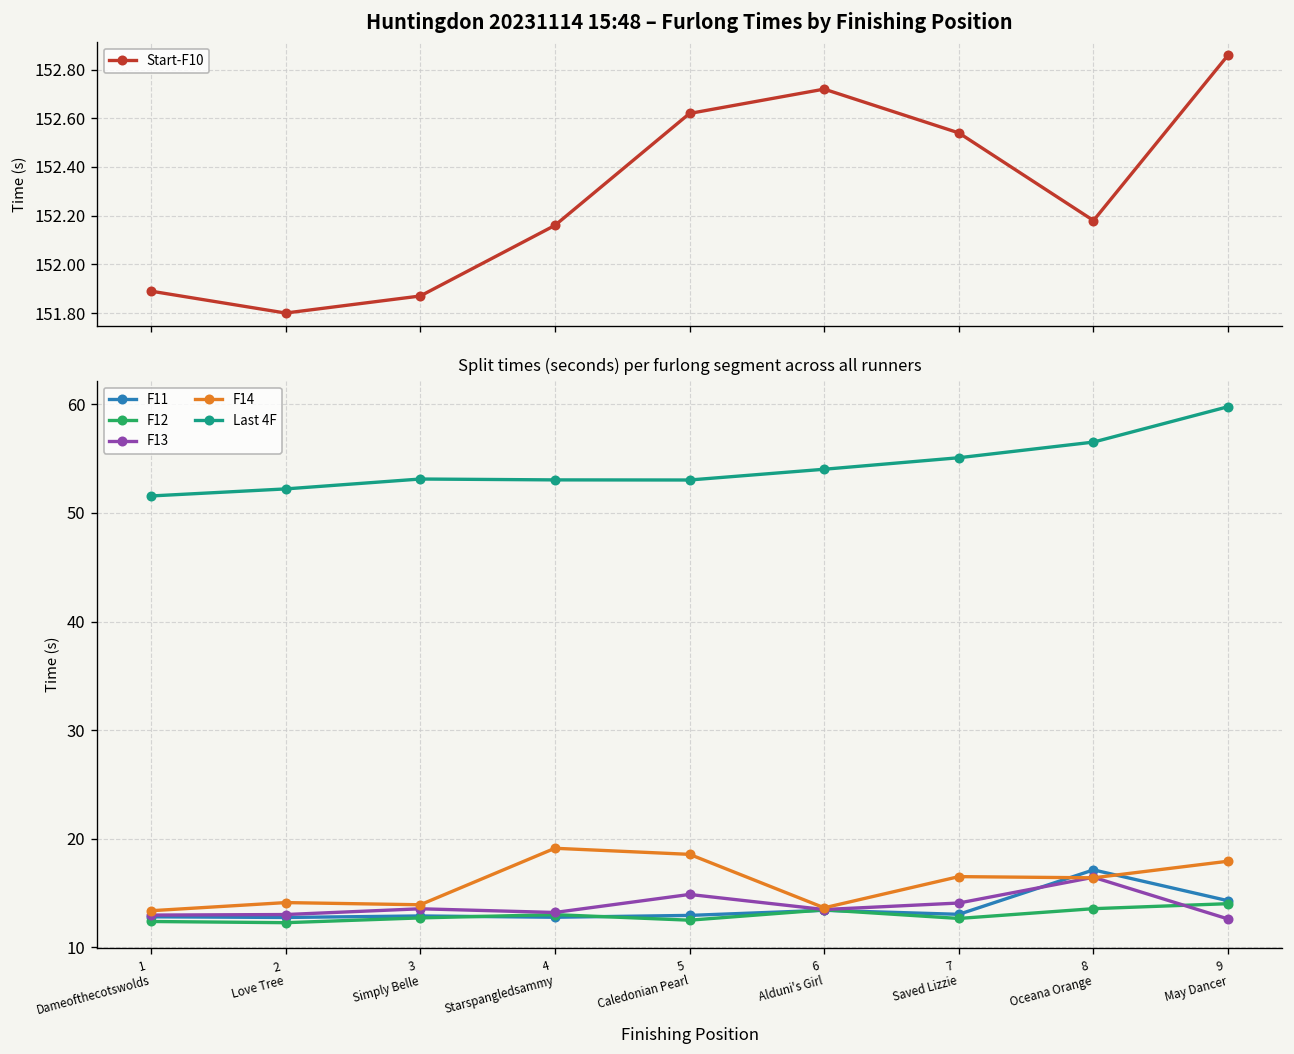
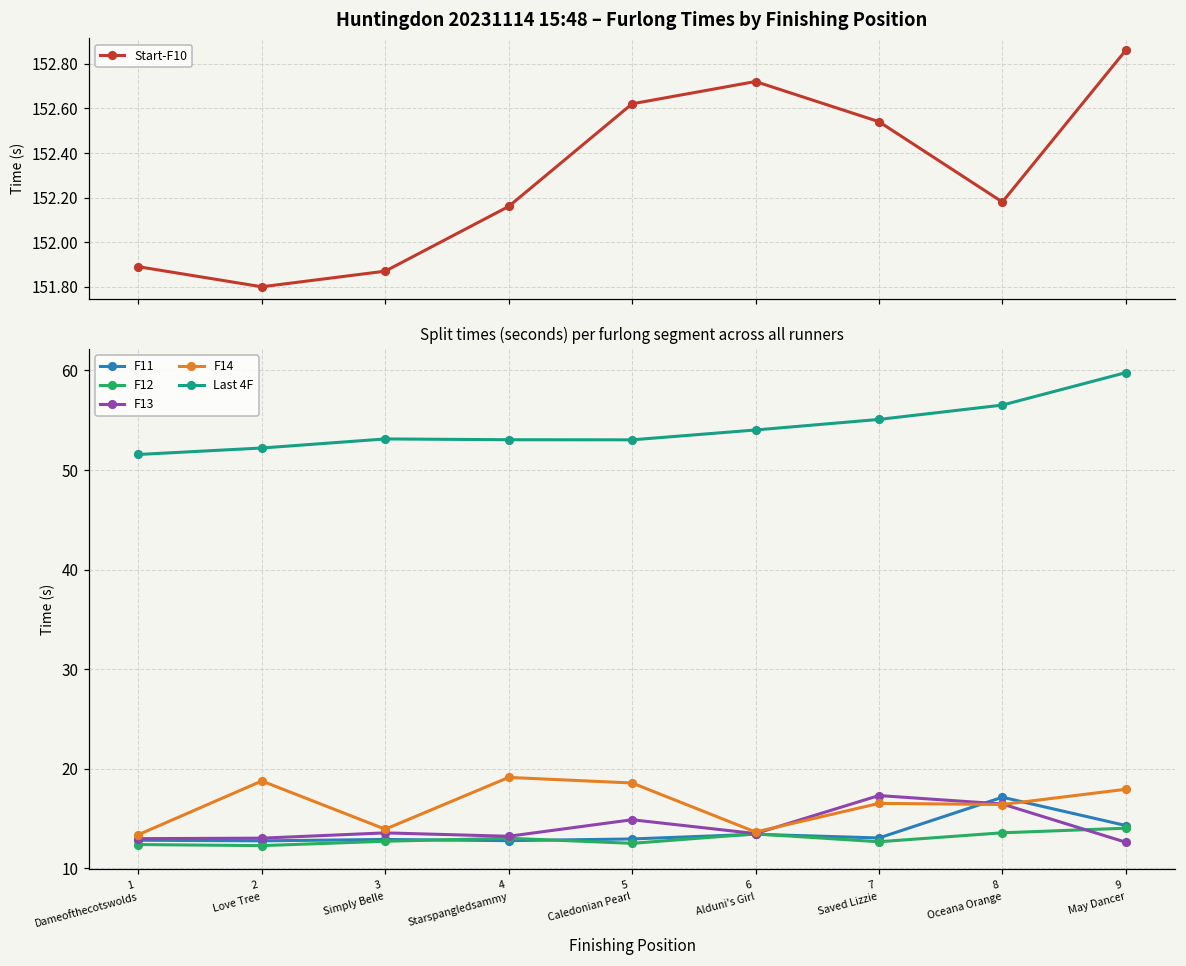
  {
    "Split times (seconds) per furlong segment across all runners": {
      "F11": {
        "5 Caledonian Pearl": 13,
        "7 Saved Lizzie": 13,
        "8 Oceana Orange": 17
      },
      "F13": {
        "3 Simply Belle": 14,
        "5 Caledonian Pearl": 15,
-       "7 Saved Lizzie": 14,
+       "7 Saved Lizzie": 17,
        "9 May Dancer": 13
      },
      "F14": {
        "1 Dameofthecotswolds": 13,
-       "2 Love Tree": 14,
+       "2 Love Tree": 19,
        "3 Simply Belle": 14,
        "4 Starspangledsammy": 19,
        "5 Caledonian Pearl": 19,
        "7 Saved Lizzie": 17,
        "9 May Dancer": 18
      }
    }
  }
